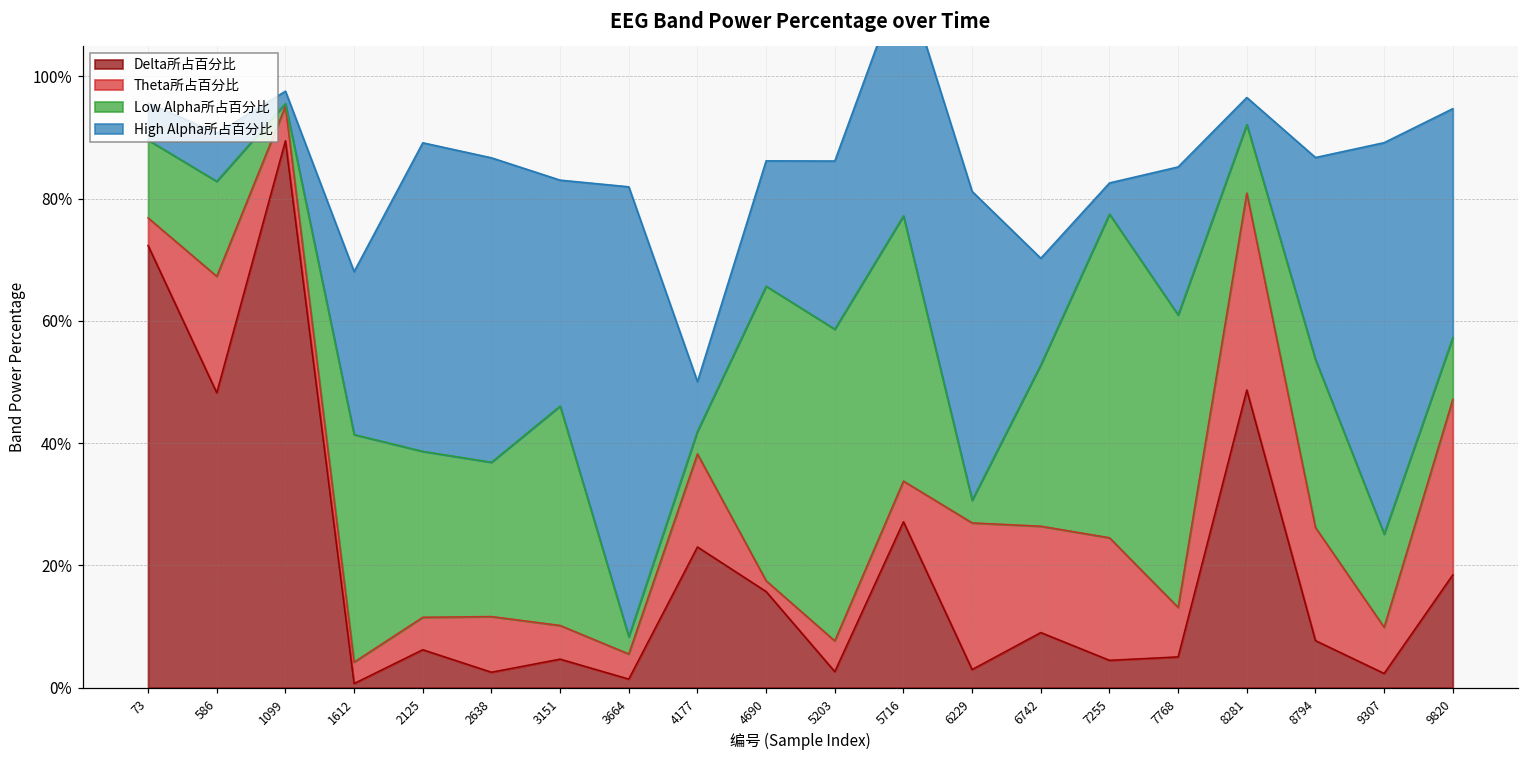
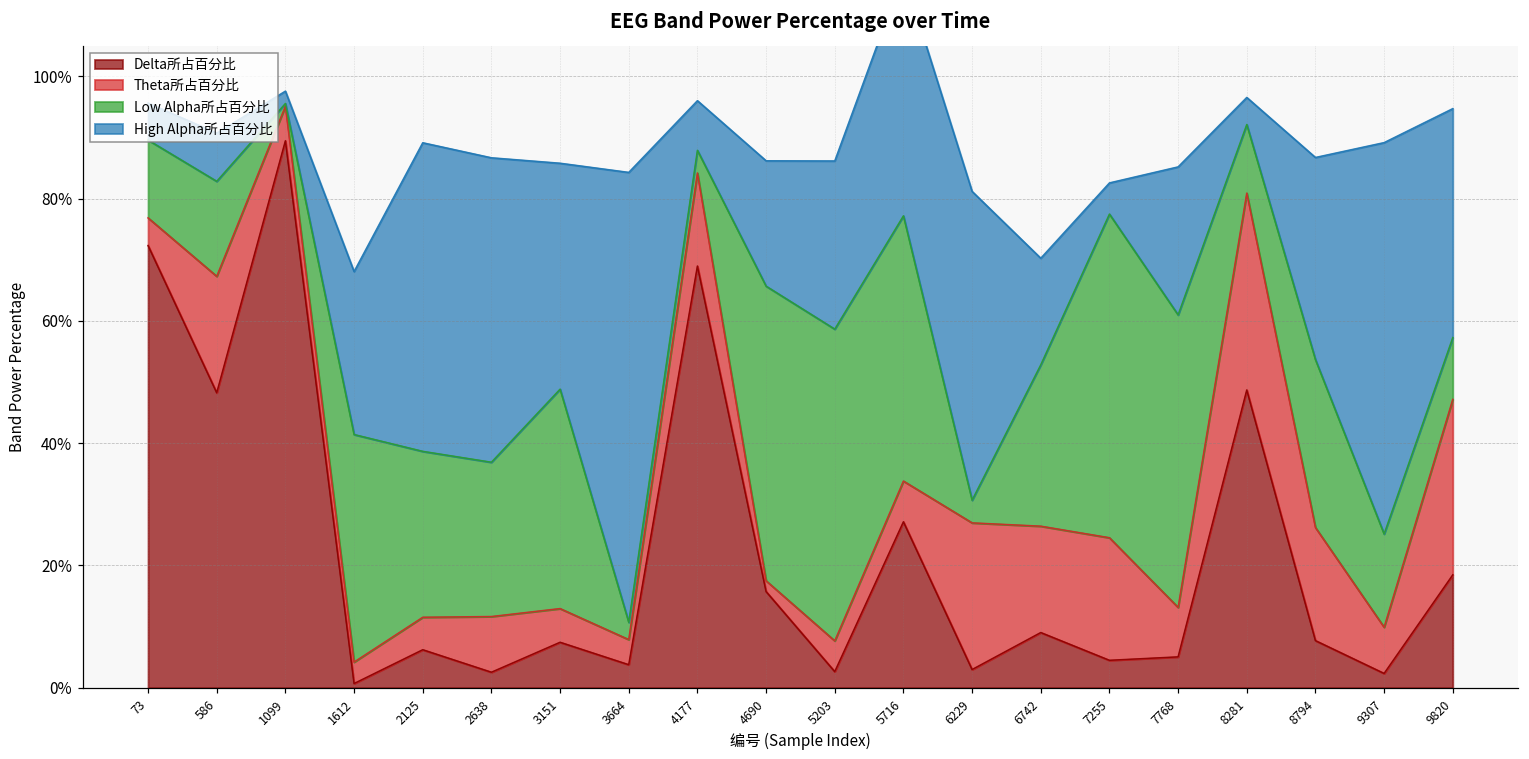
  {
    "Delta所占百分比": {
      "73": "72%",
      "586": "48%",
      "1099": "89%",
      "1612": "1%",
      "2125": "6%",
      "2638": "3%",
-     "3151": "5%",
-     "3664": "1%",
-     "4177": "23%",
+     "3151": "7%",
+     "3664": "4%",
+     "4177": "69%",
      "4690": "16%",
      "5203": "3%",
      "5716": "27%",
      "6229": "3%",
      "6742": "9%",
      "7255": "4%",
      "7768": "5%",
      "8281": "49%",
      "8794": "8%",
      "9307": "2%",
      "9820": "18%"
    },
    "Theta所占百分比": {
      "73": "5%",
      "586": "19%",
      "1612": "4%",
      "2125": "5%",
      "2638": "9%",
      "3151": "6%",
      "3664": "4%",
      "4177": "15%",
      "4690": "2%",
      "5203": "5%",
      "5716": "7%",
      "6229": "24%",
      "6742": "17%",
      "7255": "20%",
      "7768": "8%",
      "8281": "32%",
      "8794": "19%",
      "9307": "8%",
      "9820": "29%"
    },
    "Low Alpha所占百分比": {
      "586": "16%",
      "1612": "37%",
      "2125": "27%",
      "2638": "25%",
      "3151": "36%",
      "3664": "3%",
      "4177": "4%",
      "4690": "48%",
      "5203": "51%",
      "5716": "43%",
      "6229": "4%",
      "6742": "26%",
      "7255": "53%",
      "7768": "48%",
      "8281": "11%",
      "8794": "27%",
      "9307": "15%",
      "9820": "10%"
    },
    "High Alpha所占百分比": {
      "1099": "2%",
      "1612": "27%",
      "2125": "50%",
      "2638": "50%",
      "3151": "37%",
      "3664": "74%",
      "4177": "8%",
      "4690": "21%",
      "5203": "28%",
      "6229": "51%",
      "6742": "17%",
      "7255": "5%",
      "7768": "24%",
      "8281": "4%",
      "8794": "33%",
      "9307": "64%",
      "9820": "37%"
    }
  }
